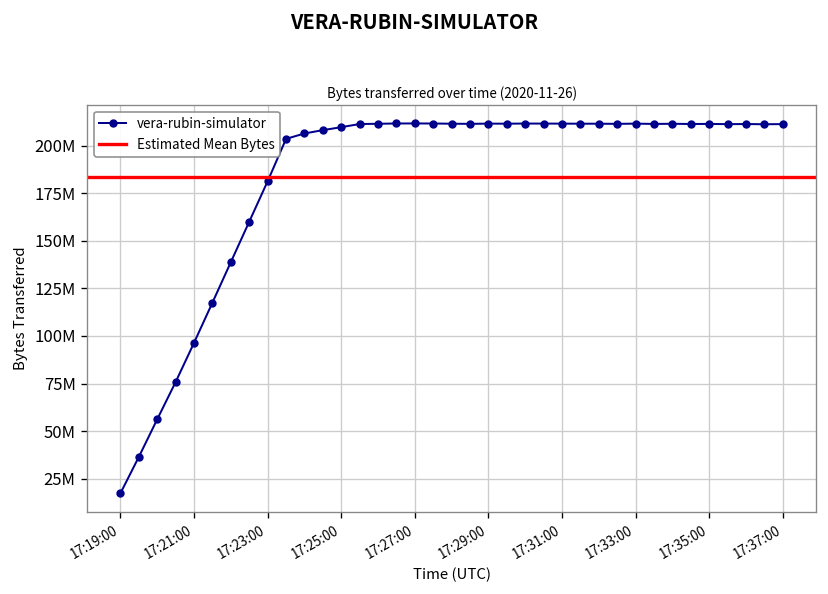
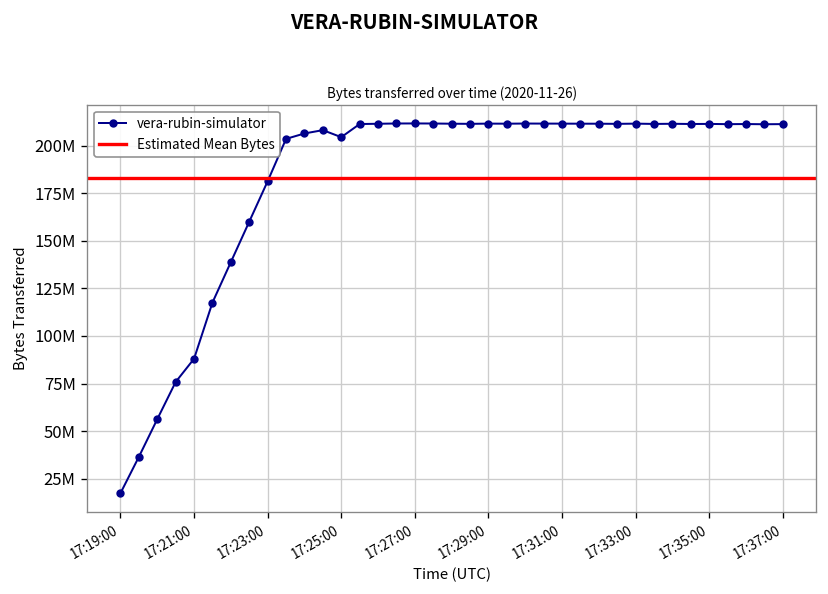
  {
    "17:19:00": 17000000,
-   "17:21:00": 96000000,
+   "17:21:00": 88000000,
    "17:23:00": 181000000,
-   "17:25:00": 210000000,
+   "17:25:00": 205000000,
    "17:27:00": 212000000,
    "17:29:00": 212000000,
    "17:31:00": 212000000,
    "17:33:00": 212000000,
    "17:35:00": 212000000,
    "17:37:00": 211000000
  }
